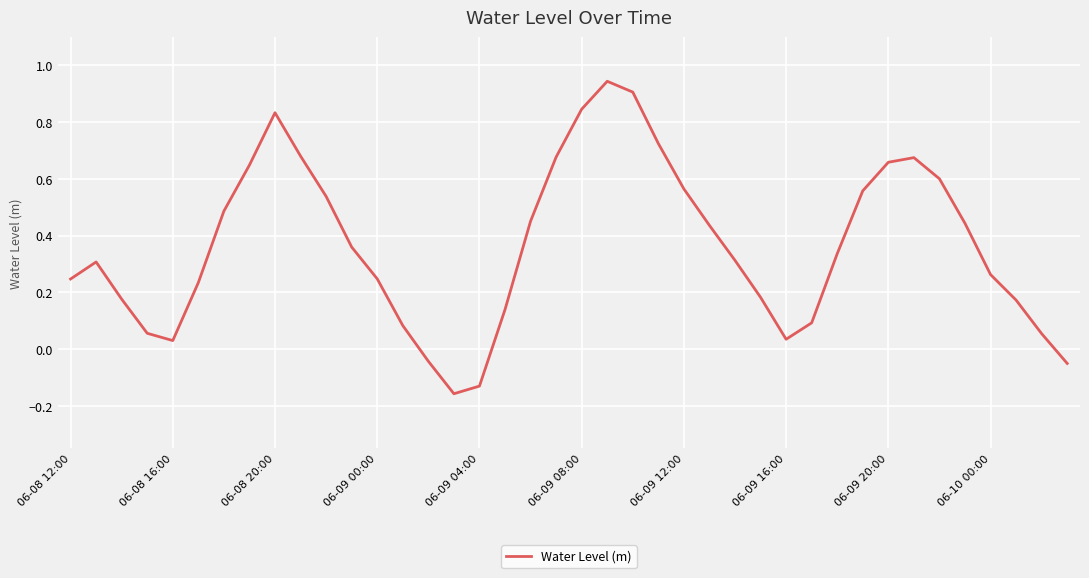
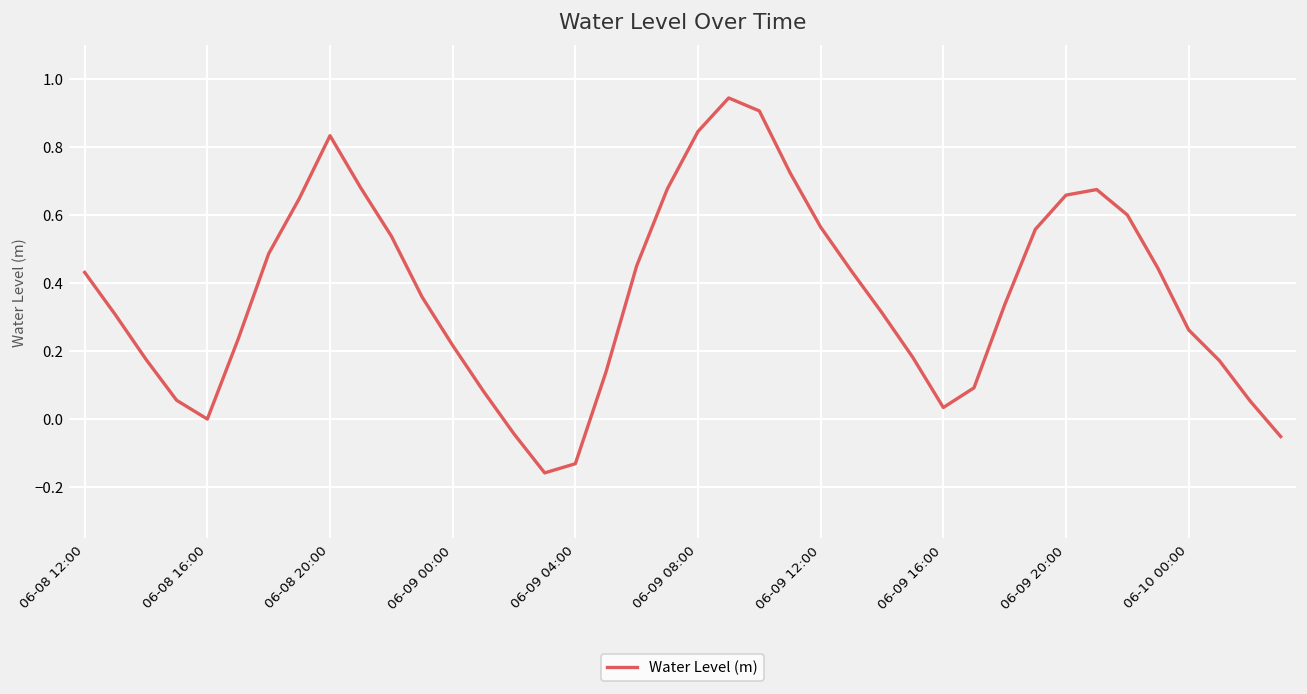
  {
-   "06-08 12:00": 0.25,
-   "06-08 16:00": 0.03,
+   "06-08 12:00": 0.43,
+   "06-08 16:00": 0.00,
    "06-08 20:00": 0.83,
-   "06-09 00:00": 0.25,
+   "06-09 00:00": 0.22,
    "06-09 04:00": -0.13,
    "06-09 08:00": 0.85,
    "06-09 12:00": 0.56,
    "06-09 16:00": 0.03,
    "06-09 20:00": 0.66,
    "06-10 00:00": 0.26
  }
